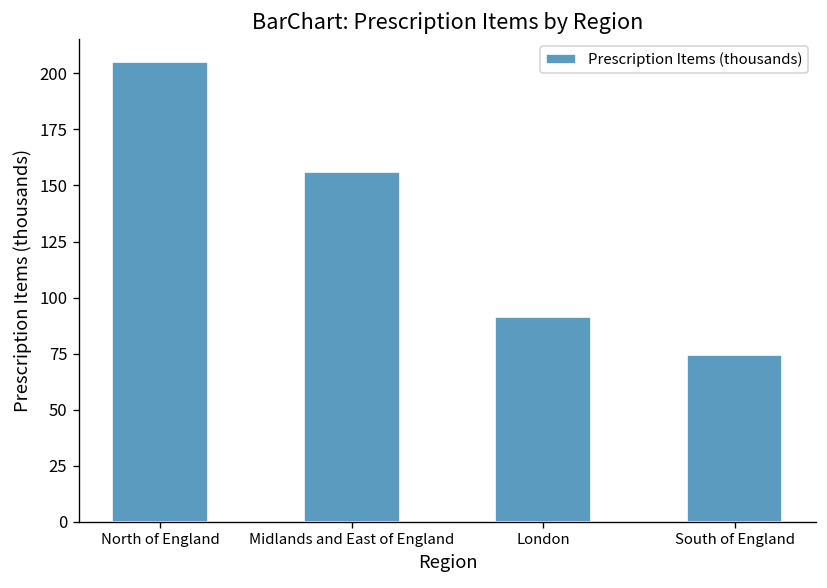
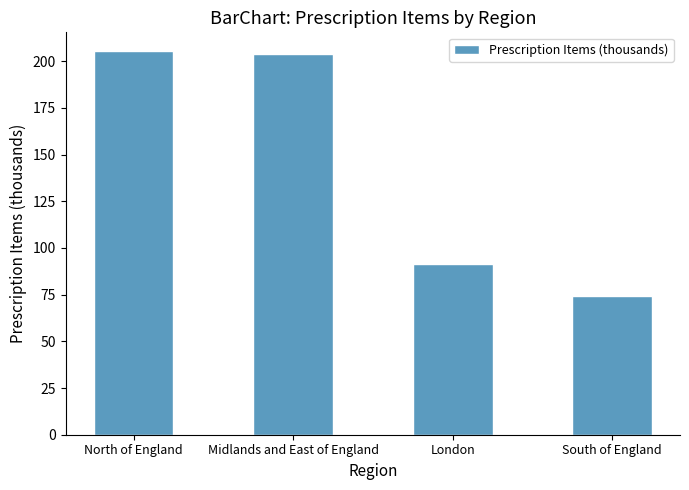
  {
    "North of England": 205,
-   "Midlands and East of England": 156,
+   "Midlands and East of England": 204,
    "London": 91,
    "South of England": 74
  }
